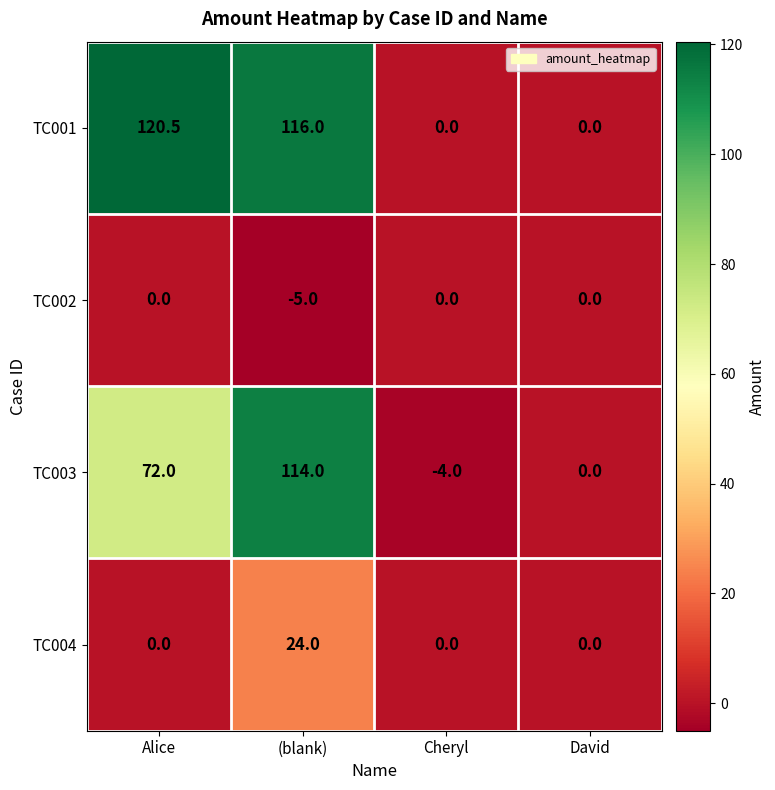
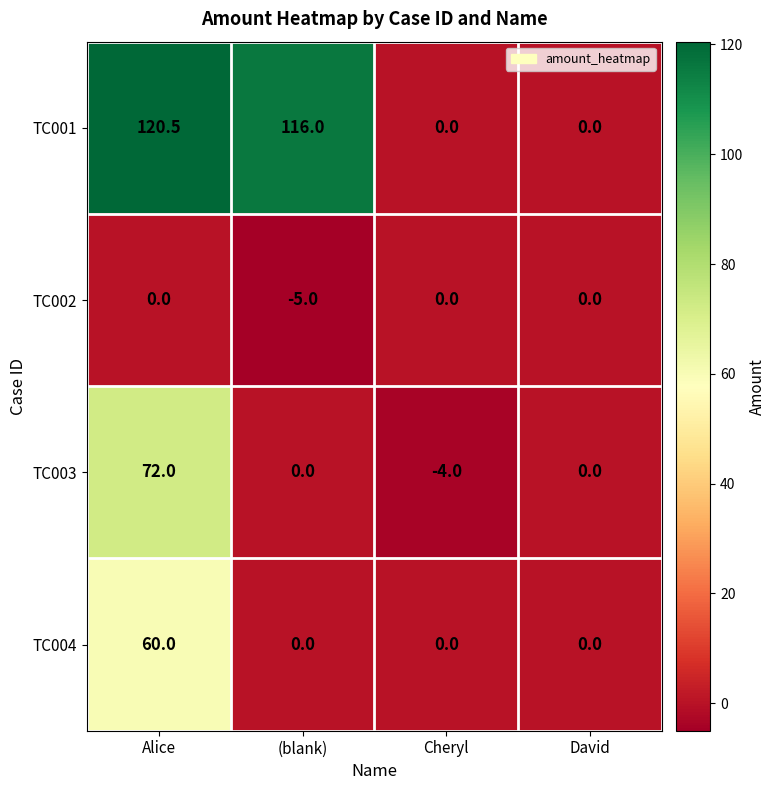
  {
    "TC001": {
      "Alice": 120.5,
      "(blank)": 116.0,
      "Cheryl": 0.0,
      "David": 0.0
    },
    "TC002": {
      "Alice": 0.0,
      "(blank)": -5.0,
      "Cheryl": 0.0,
      "David": 0.0
    },
    "TC003": {
      "Alice": 72.0,
-     "(blank)": 114.0,
+     "(blank)": 0.0,
      "Cheryl": -4.0,
      "David": 0.0
    },
    "TC004": {
-     "Alice": 0.0,
-     "(blank)": 24.0,
+     "Alice": 60.0,
+     "(blank)": 0.0,
      "Cheryl": 0.0,
      "David": 0.0
    }
  }
